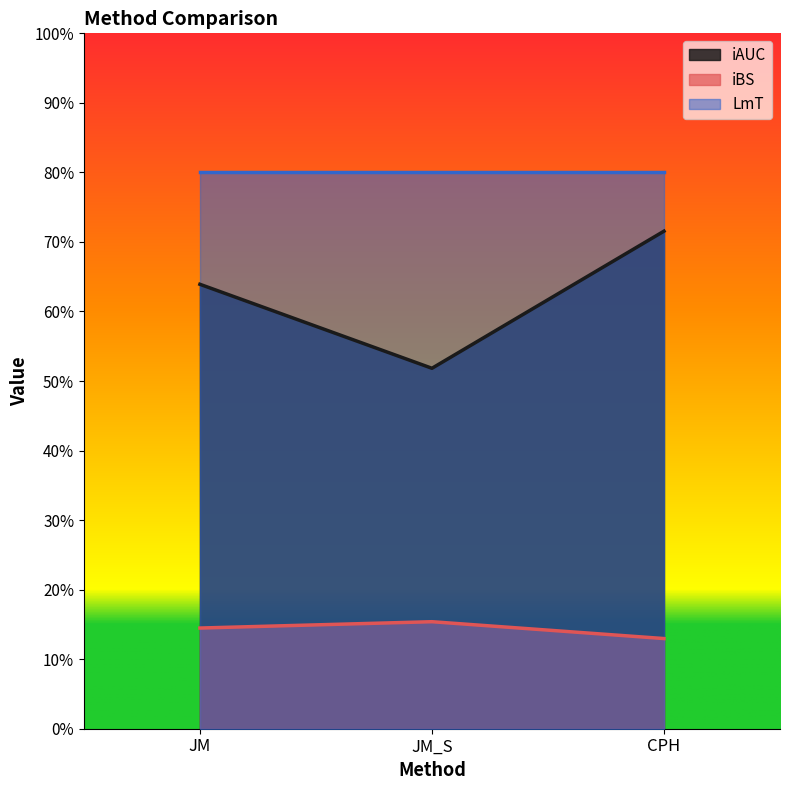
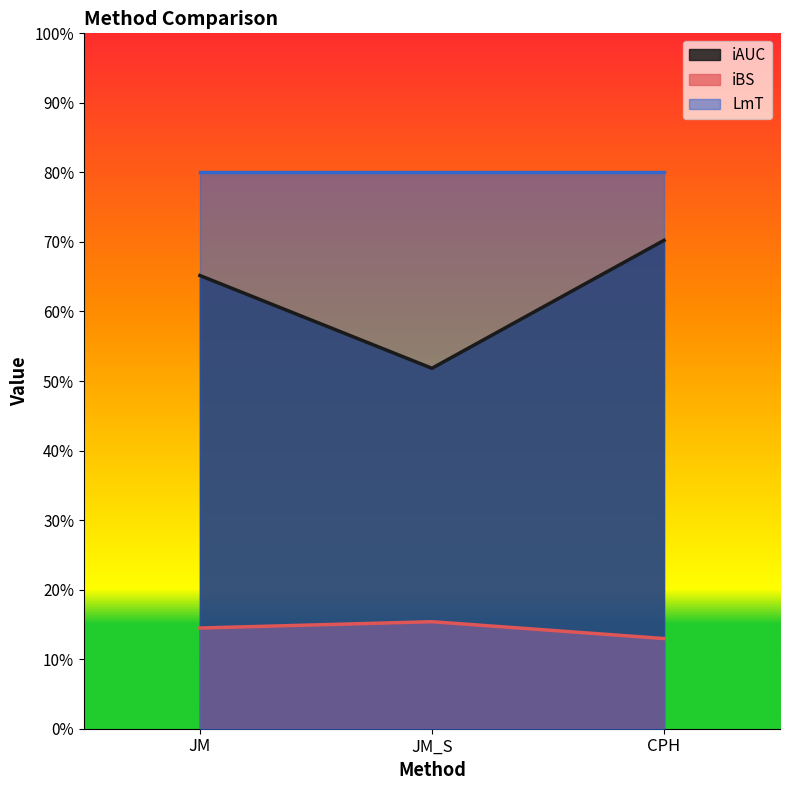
  {
    "iAUC": {
-     "JM": "64%",
+     "JM": "65%",
      "JM_S": "52%",
-     "CPH": "72%"
+     "CPH": "70%"
    },
    "iBS": {
      "JM": "14%",
      "JM_S": "15%",
      "CPH": "13%"
    },
    "LmT": {
      "JM": "80%",
      "JM_S": "80%",
      "CPH": "80%"
    }
  }
